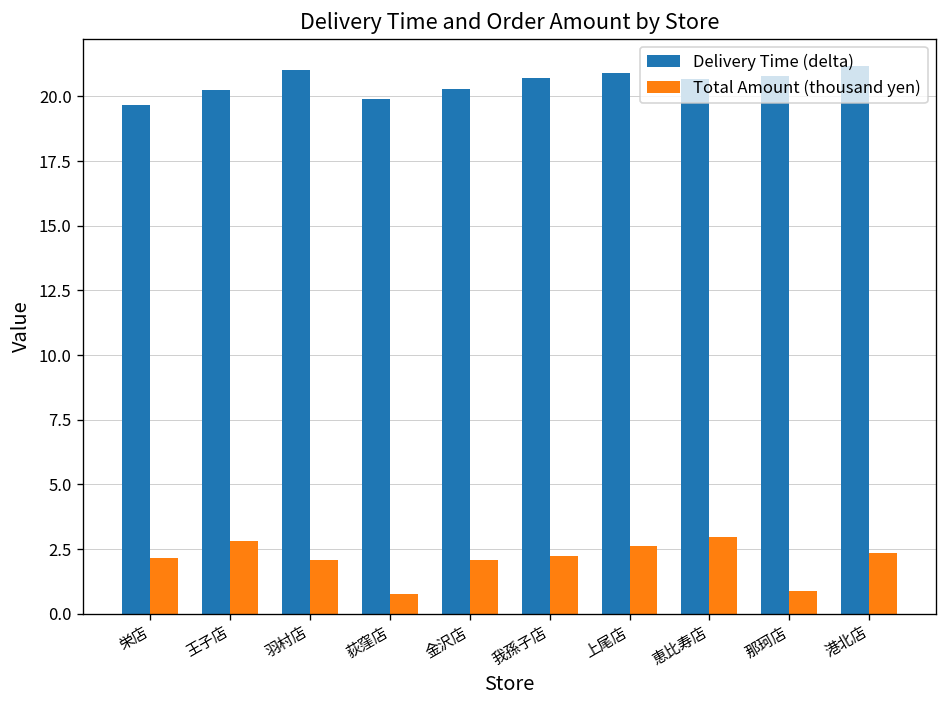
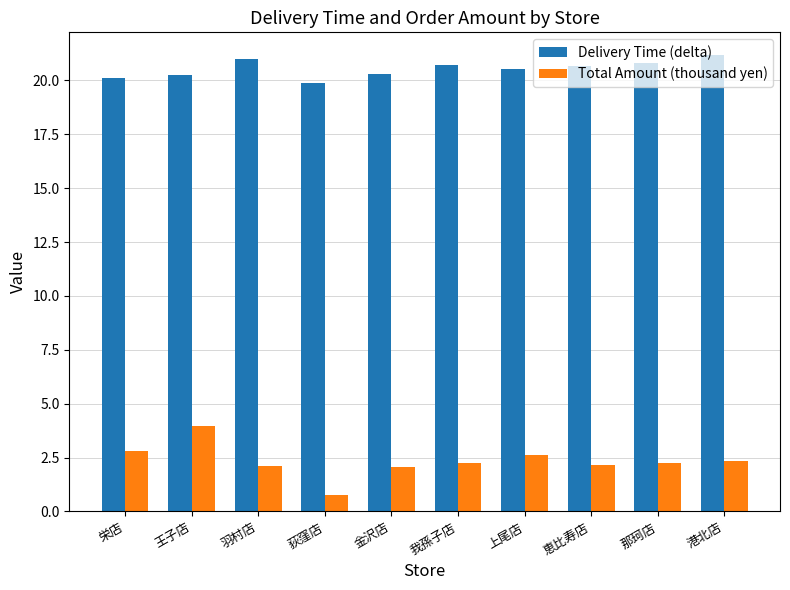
  {
    "Delivery Time (delta)": {
-     "栄店": 19.7,
+     "栄店": 20.1,
      "王子店": 20.2,
      "羽村店": 21.0,
      "荻窪店": 19.9,
      "金沢店": 20.3,
      "我孫子店": 20.7,
-     "上尾店": 20.9
+     "上尾店": 20.5
    },
    "Total Amount (thousand yen)": {
-     "栄店": 2.1,
-     "王子店": 2.8,
+     "栄店": 2.8,
+     "王子店": 4.0,
      "羽村店": 2.1,
      "荻窪店": 0.7,
      "金沢店": 2.1,
      "我孫子店": 2.2,
      "上尾店": 2.6,
-     "恵比寿店": 3.0,
-     "那珂店": 0.9,
+     "恵比寿店": 2.2,
+     "那珂店": 2.3,
      "港北店": 2.4
    }
  }
